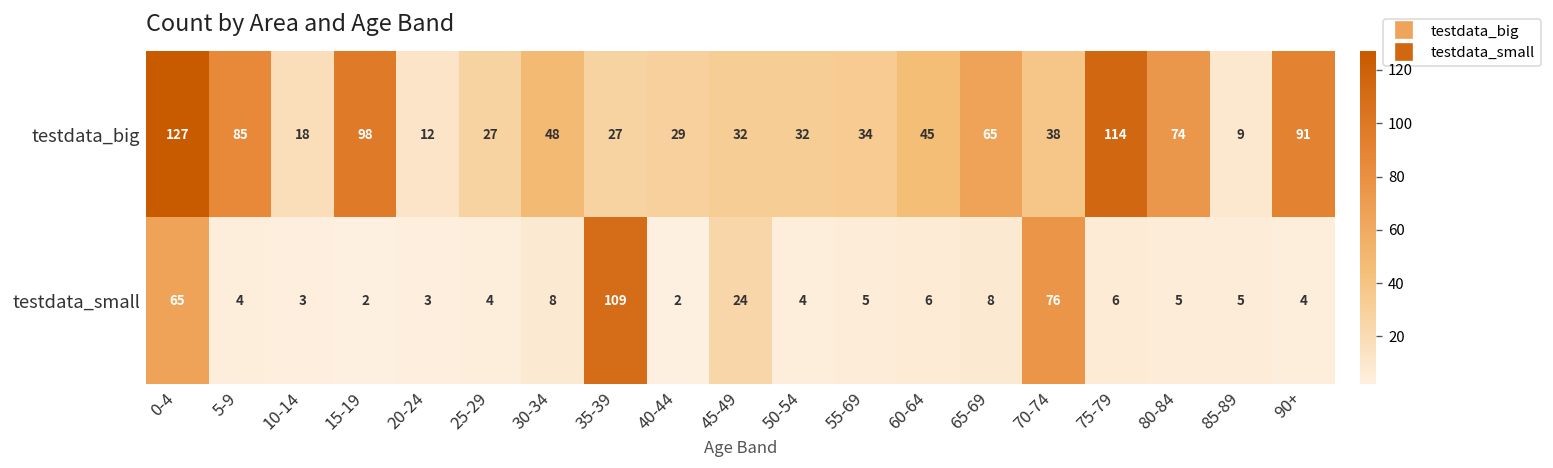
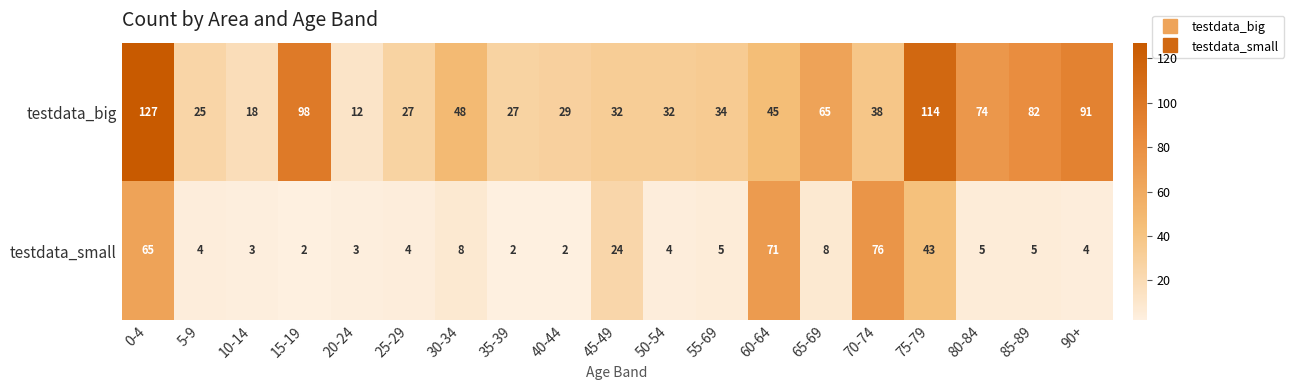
  {
    "testdata_big": {
      "0-4": 127,
-     "5-9": 85,
+     "5-9": 25,
      "10-14": 18,
      "15-19": 98,
      "20-24": 12,
      "25-29": 27,
      "30-34": 48,
      "35-39": 27,
      "40-44": 29,
      "45-49": 32,
      "50-54": 32,
      "55-69": 34,
      "60-64": 45,
      "65-69": 65,
      "70-74": 38,
      "75-79": 114,
      "80-84": 74,
-     "85-89": 9,
+     "85-89": 82,
      "90+": 91
    },
    "testdata_small": {
      "0-4": 65,
      "5-9": 4,
      "10-14": 3,
      "15-19": 2,
      "20-24": 3,
      "25-29": 4,
      "30-34": 8,
-     "35-39": 109,
+     "35-39": 2,
      "40-44": 2,
      "45-49": 24,
      "50-54": 4,
      "55-69": 5,
-     "60-64": 6,
+     "60-64": 71,
      "65-69": 8,
      "70-74": 76,
-     "75-79": 6,
+     "75-79": 43,
      "80-84": 5,
      "85-89": 5,
      "90+": 4
    }
  }
